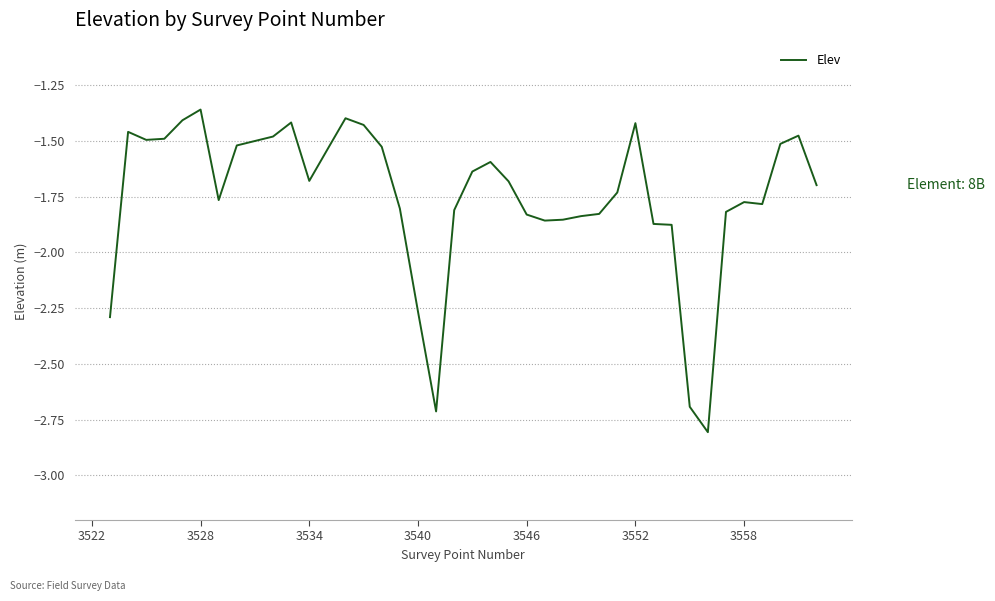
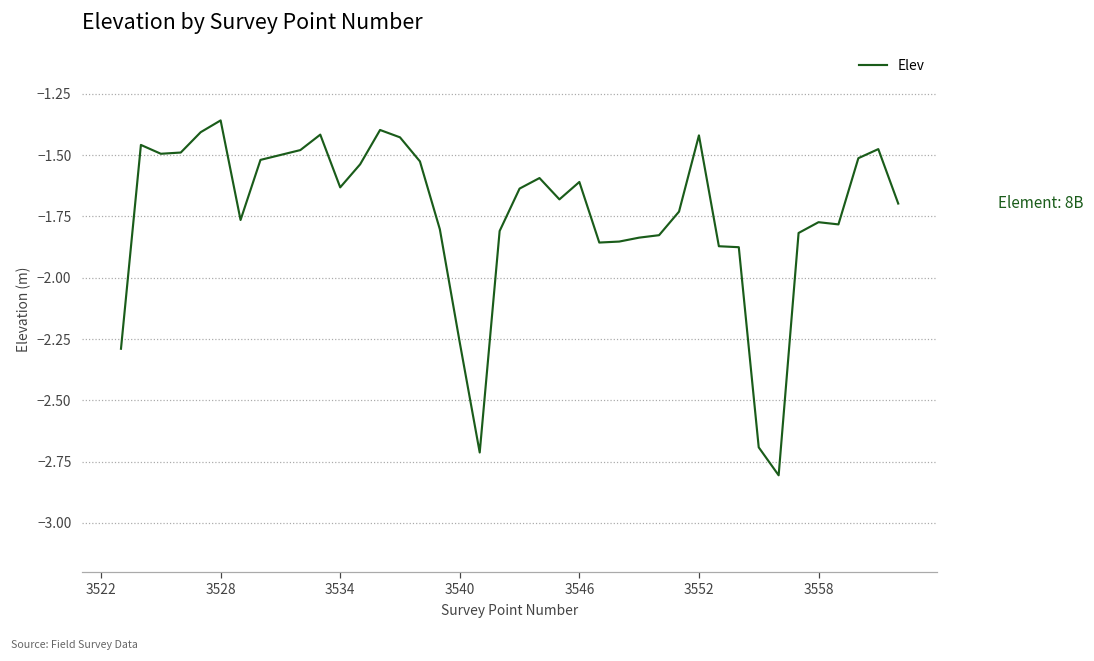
  {
    "3528": -1.36,
-   "3534": -1.68,
+   "3534": -1.63,
    "3540": -2.27,
-   "3546": -1.83,
+   "3546": -1.61,
    "3552": -1.42,
    "3558": -1.77
  }
